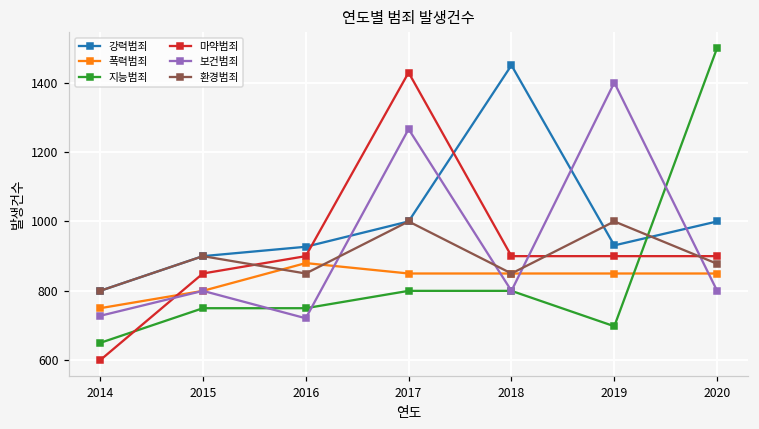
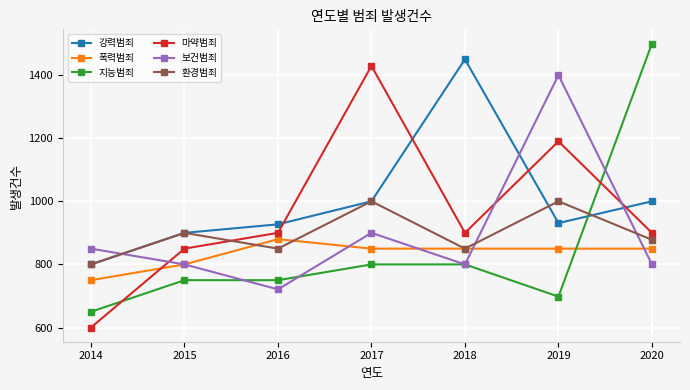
  {
    "강력범죄": {
      "2016": 930,
      "2018": 1450,
      "2019": 930,
      "2020": 1000
    },
    "폭력범죄": {
      "2014": 750,
      "2016": 880,
      "2017": 850,
      "2019": 850,
      "2020": 850
    },
    "지능범죄": {
      "2014": 650,
      "2015": 750,
      "2016": 750,
      "2017": 800,
      "2019": 700,
      "2020": 1500
    },
    "마약범죄": {
      "2014": 600,
      "2015": 850,
      "2016": 900,
      "2017": 1430,
      "2018": 900,
-     "2019": 900,
+     "2019": 1190,
      "2020": 900
    },
    "보건범죄": {
-     "2014": 730,
+     "2014": 850,
      "2016": 720,
-     "2017": 1270,
+     "2017": 900,
      "2019": 1400,
      "2020": 800
    },
    "환경범죄": {
      "2016": 850,
      "2019": 1000,
      "2020": 880
    }
  }
